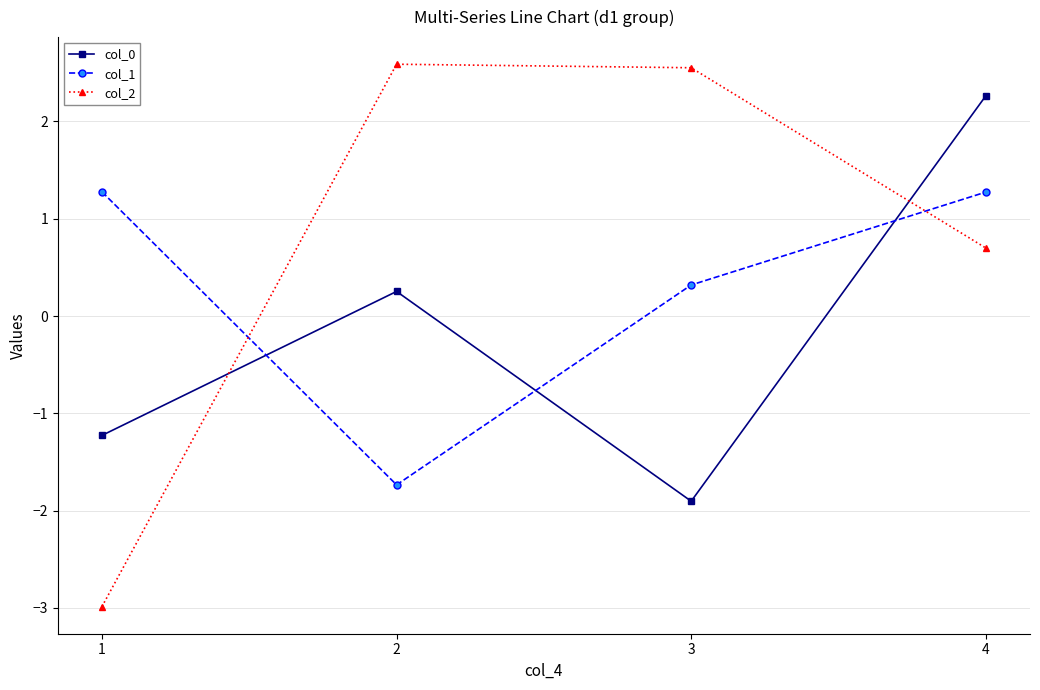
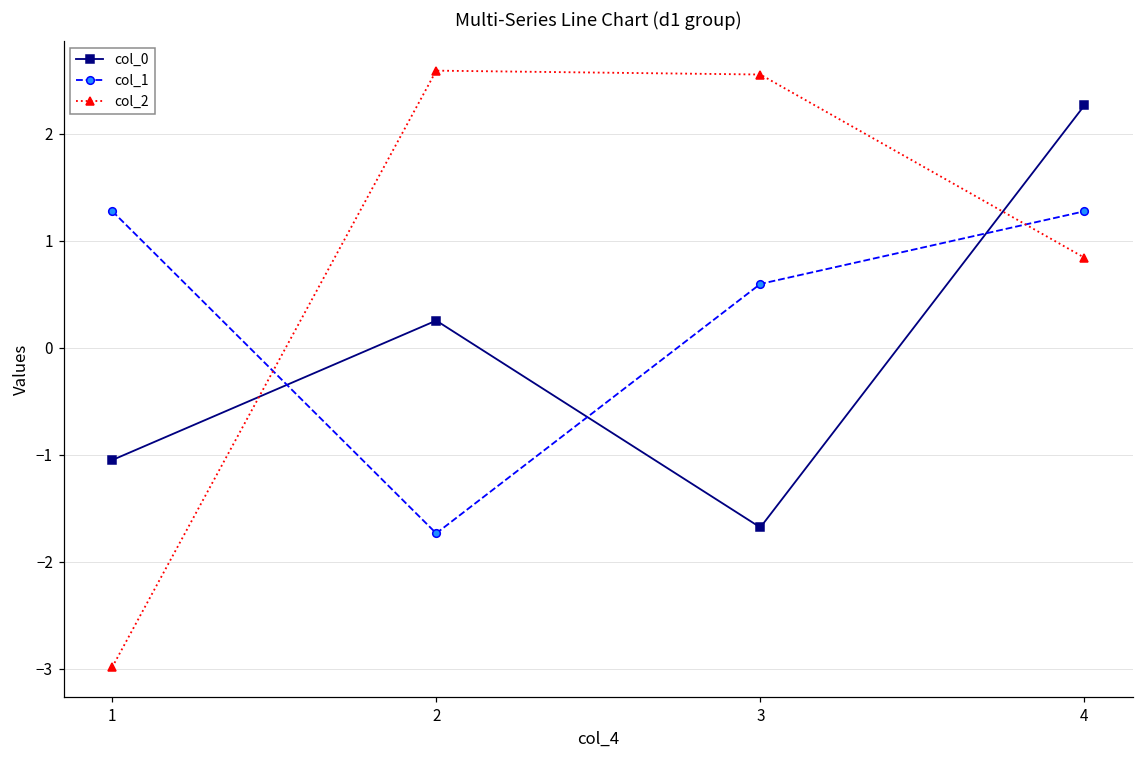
  {
    "col_0": {
-     "1": -1.2,
+     "1": -1.1,
      "2": 0.3,
-     "3": -1.9,
+     "3": -1.7,
      "4": 2.3
    },
    "col_1": {
      "1": 1.3,
      "2": -1.7,
-     "3": 0.3,
+     "3": 0.6,
      "4": 1.3
    },
    "col_2": {
      "1": -3.0,
      "2": 2.6,
      "3": 2.6,
-     "4": 0.7
+     "4": 0.8
    }
  }
